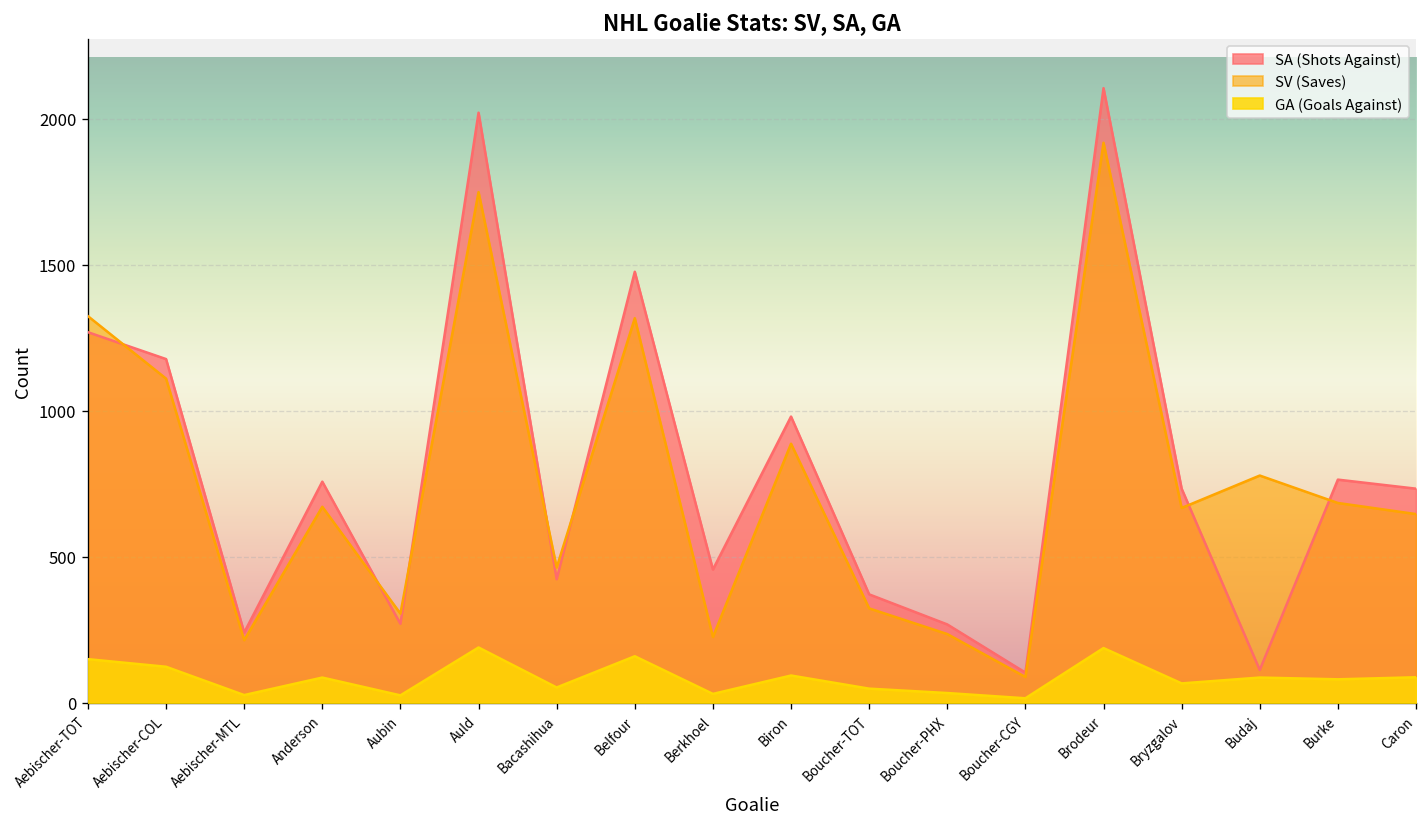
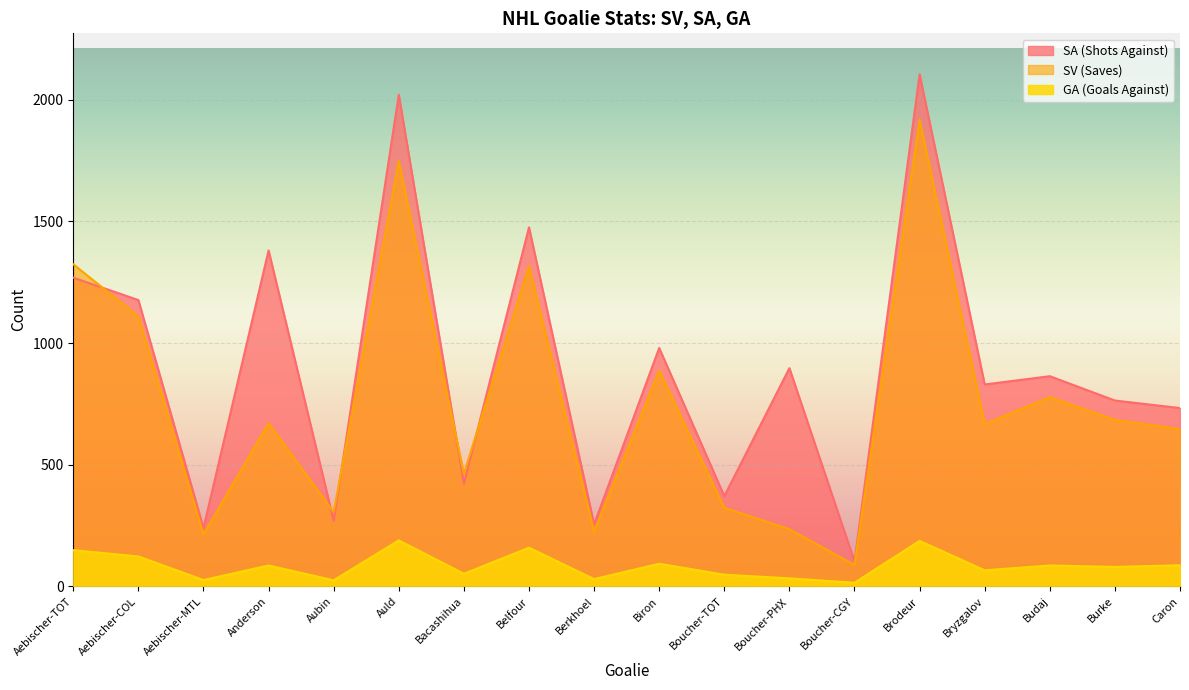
  {
    "SA (Shots Against)": {
      "Aebischer-TOT": 1270,
      "Aebischer-COL": 1180,
      "Aebischer-MTL": 240,
-     "Anderson": 760,
+     "Anderson": 1380,
      "Aubin": 270,
      "Auld": 2020,
      "Bacashihua": 420,
      "Belfour": 1480,
-     "Berkhoel": 460,
+     "Berkhoel": 260,
      "Biron": 980,
      "Boucher-TOT": 370,
-     "Boucher-PHX": 270,
+     "Boucher-PHX": 900,
      "Boucher-CGY": 100,
      "Brodeur": 2110,
-     "Bryzgalov": 730,
-     "Budaj": 110,
+     "Bryzgalov": 830,
+     "Budaj": 860,
      "Burke": 760,
      "Caron": 730
    }
  }
